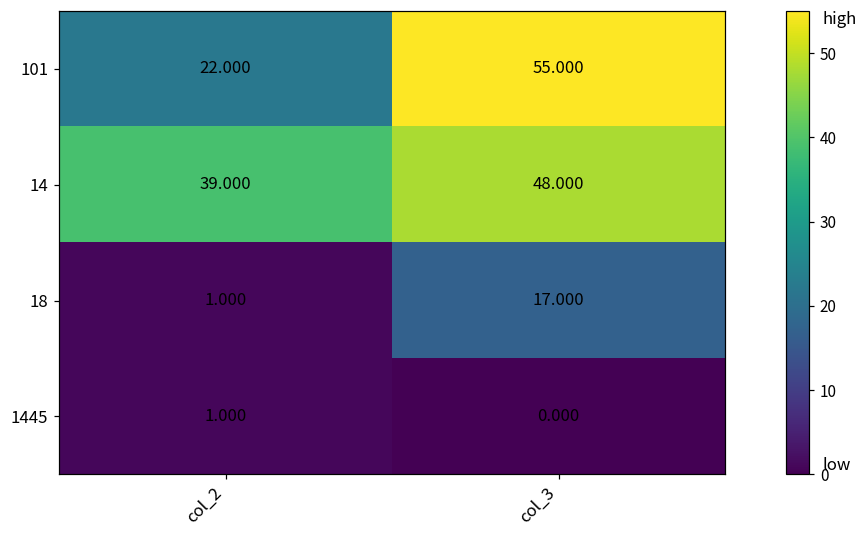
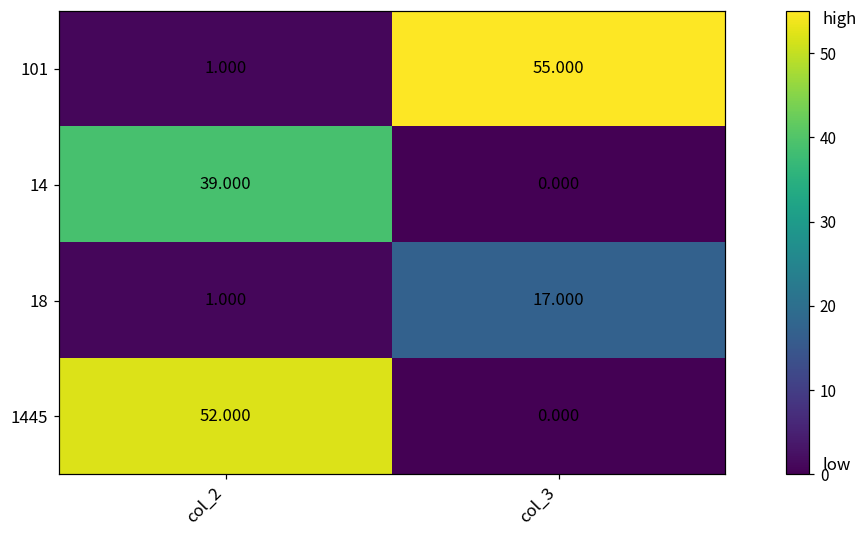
  {
    "101": {
-     "col_2": 22.000,
+     "col_2": 1.000,
      "col_3": 55.000
    },
    "14": {
      "col_2": 39.000,
-     "col_3": 48.000
+     "col_3": 0.000
    },
    "18": {
      "col_2": 1.000,
      "col_3": 17.000
    },
    "1445": {
-     "col_2": 1.000,
+     "col_2": 52.000,
      "col_3": 0.000
    }
  }
